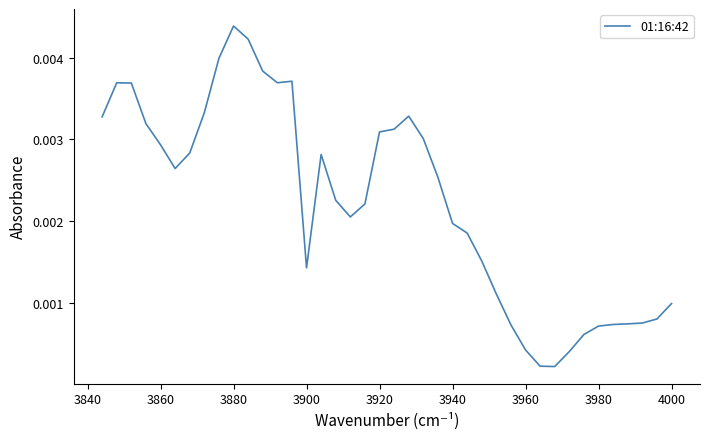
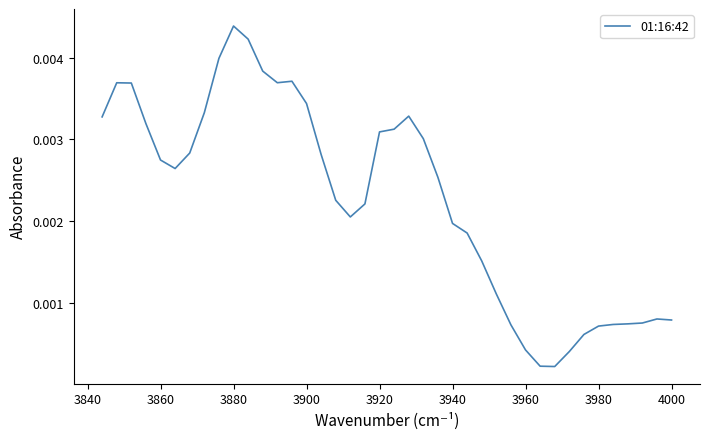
  {
-   "3860": 0.0029,
+   "3860": 0.0027,
    "3880": 0.0044,
-   "3900": 0.0014,
+   "3900": 0.0034,
    "3920": 0.0031,
    "3940": 0.0020,
    "3960": 0.0004,
    "3980": 0.0007,
-   "4000": 0.0010
+   "4000": 0.0008
  }
